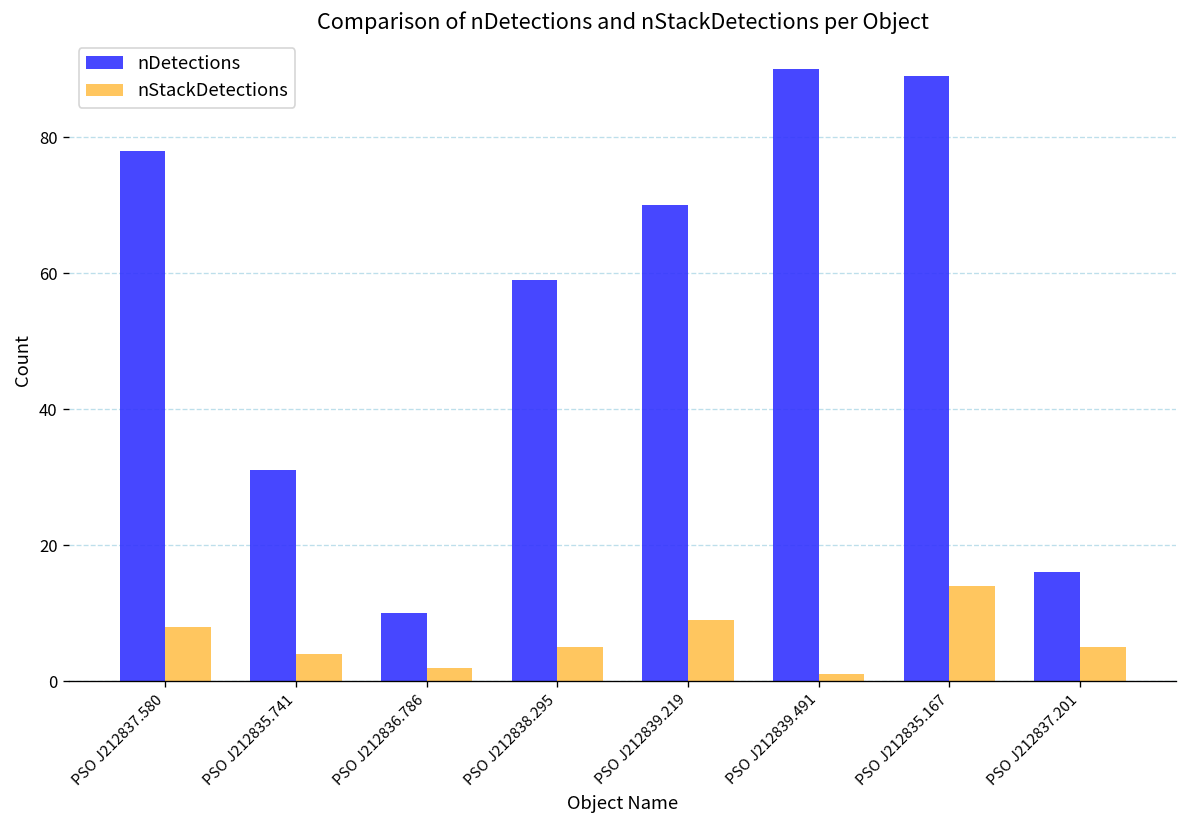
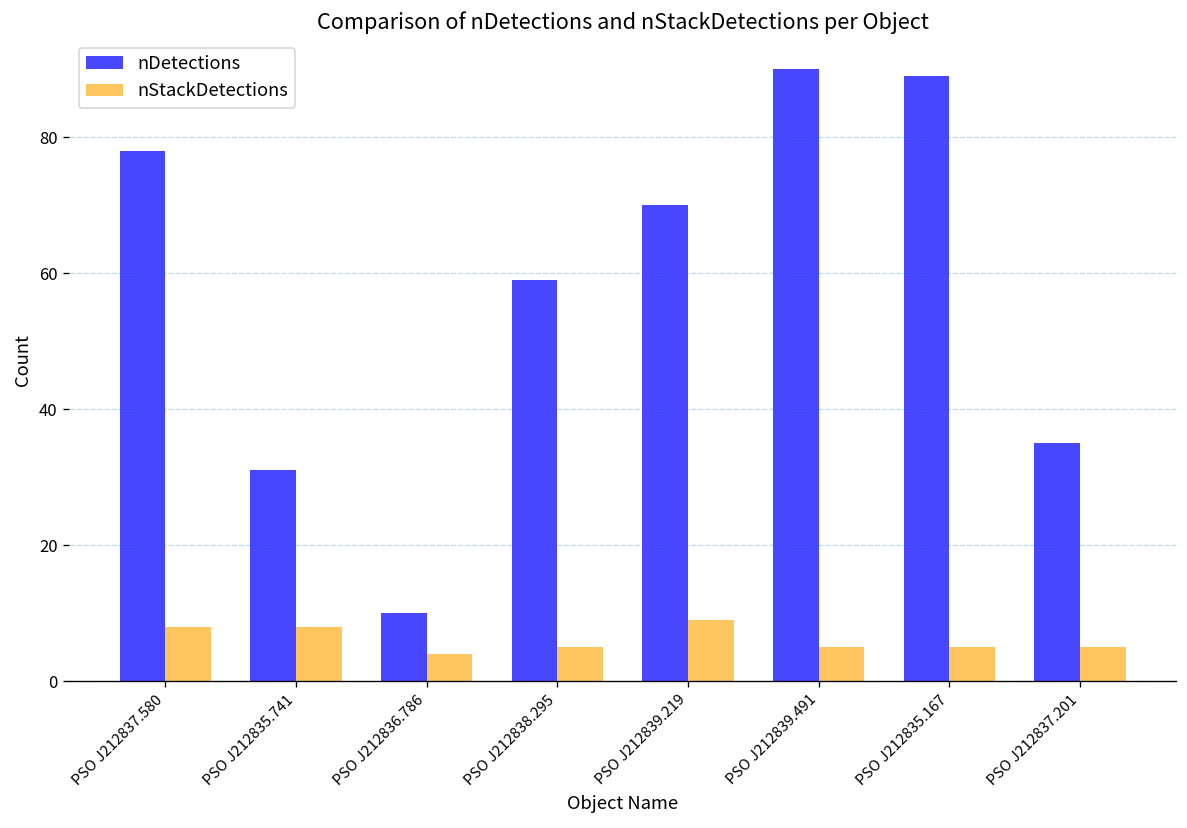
  {
    "nDetections": {
      "PSO J212837.580": 78,
      "PSO J212835.741": 31,
      "PSO J212836.786": 10,
      "PSO J212838.295": 59,
      "PSO J212839.219": 70,
      "PSO J212839.491": 90,
      "PSO J212835.167": 89,
-     "PSO J212837.201": 16
+     "PSO J212837.201": 35
    },
    "nStackDetections": {
      "PSO J212837.580": 8,
-     "PSO J212835.741": 4,
-     "PSO J212836.786": 2,
+     "PSO J212835.741": 8,
+     "PSO J212836.786": 4,
      "PSO J212838.295": 5,
      "PSO J212839.219": 9,
-     "PSO J212839.491": 1,
-     "PSO J212835.167": 14,
+     "PSO J212839.491": 5,
+     "PSO J212835.167": 5,
      "PSO J212837.201": 5
    }
  }
